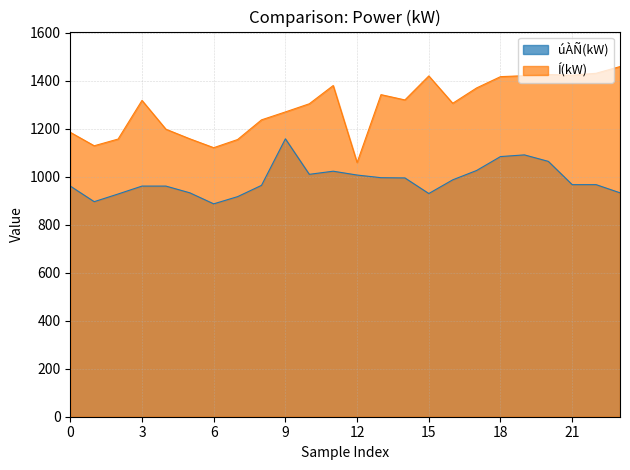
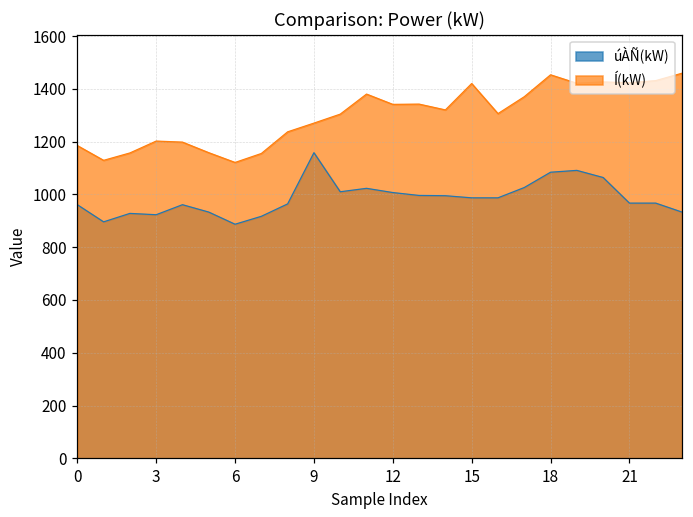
  {
    "úÀÑ(kW)": {
      "0": 960,
-     "3": 960,
+     "3": 920,
      "6": 890,
      "9": 1160,
      "12": 1010,
-     "15": 930,
+     "15": 990,
      "18": 1080,
      "21": 970
    },
    "Í(kW)": {
      "0": 1190,
-     "3": 1320,
+     "3": 1200,
      "6": 1120,
      "9": 1270,
-     "12": 1060,
+     "12": 1340,
      "15": 1420,
-     "18": 1420
+     "18": 1450
    }
  }
